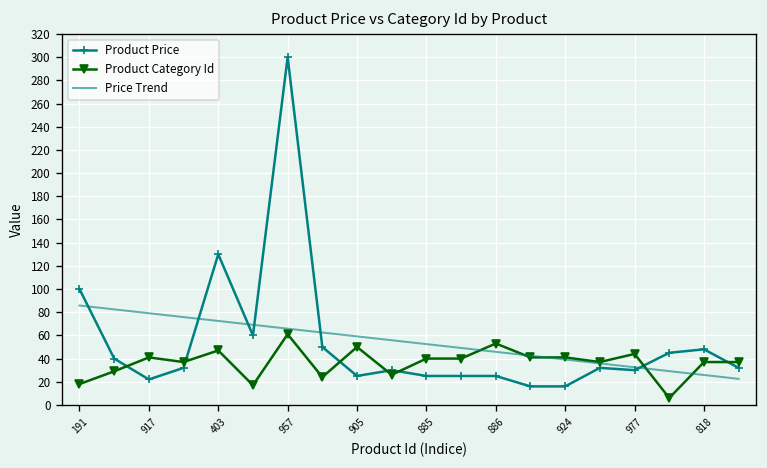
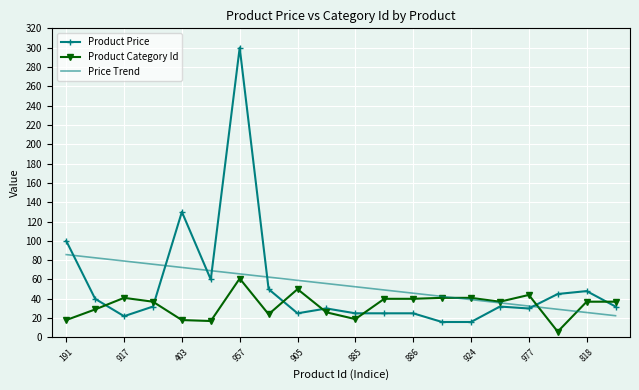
  {
    "Product Category Id": {
      "191": 20,
      "917": 40,
-     "403": 50,
+     "403": 20,
      "957": 60,
      "905": 50,
-     "885": 40,
-     "886": 50,
+     "885": 20,
+     "886": 40,
      "977": 40,
      "818": 40
    }
  }
